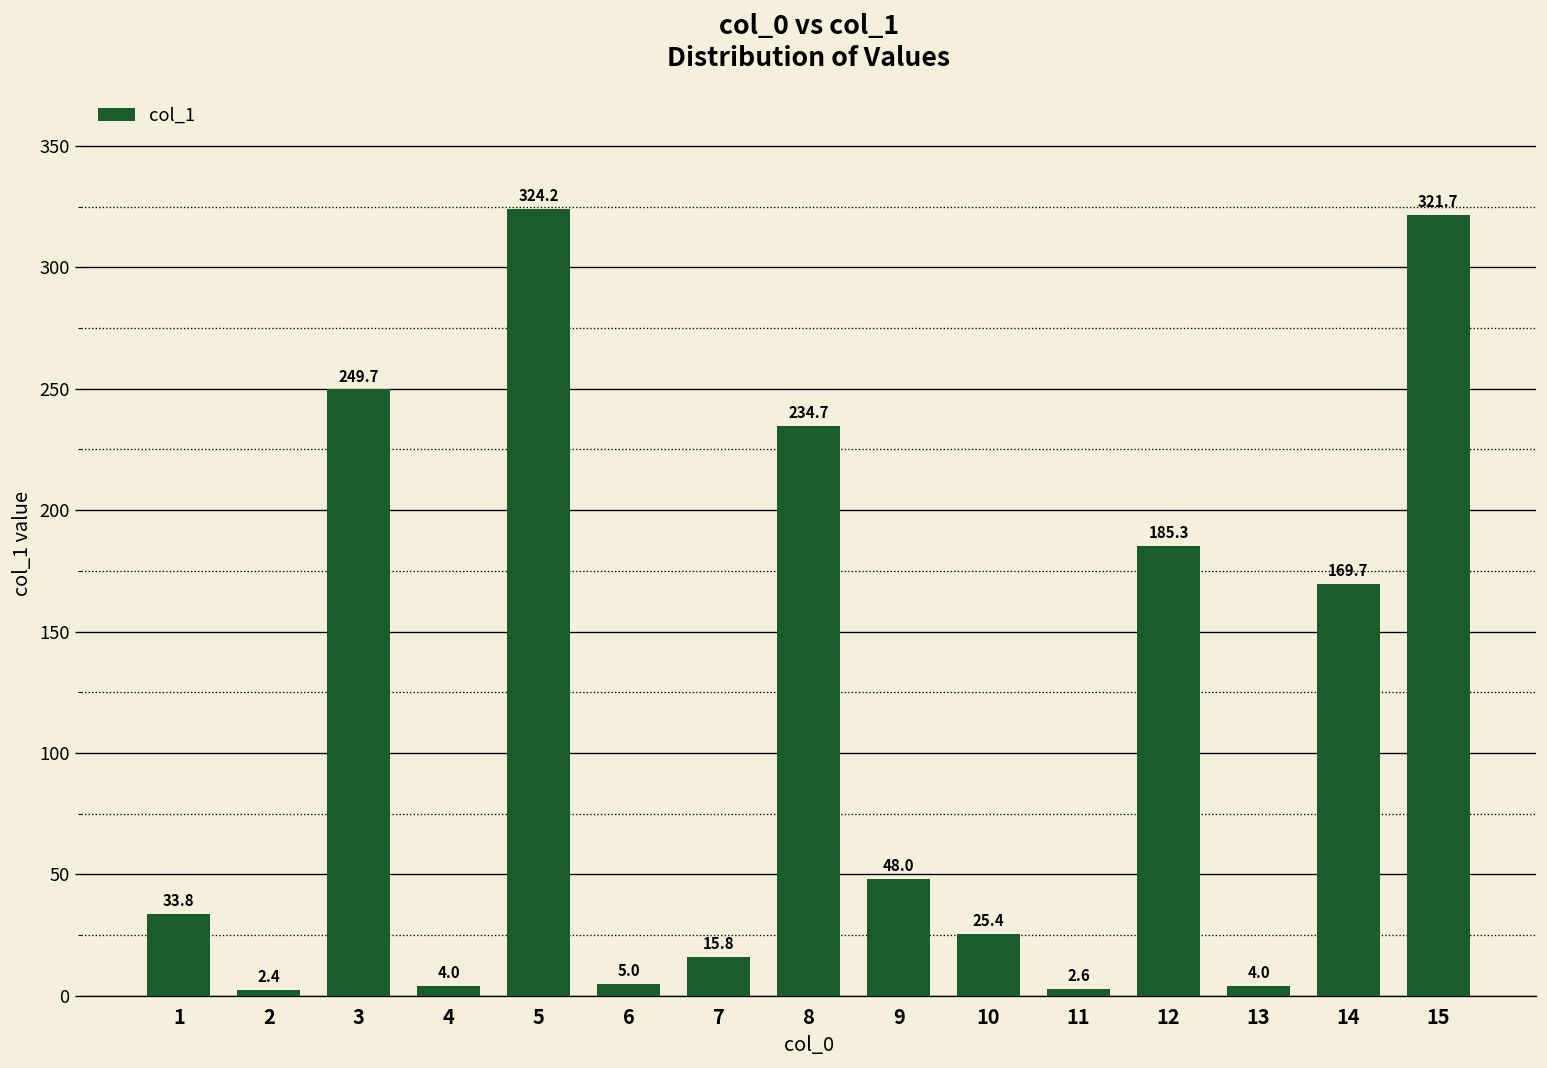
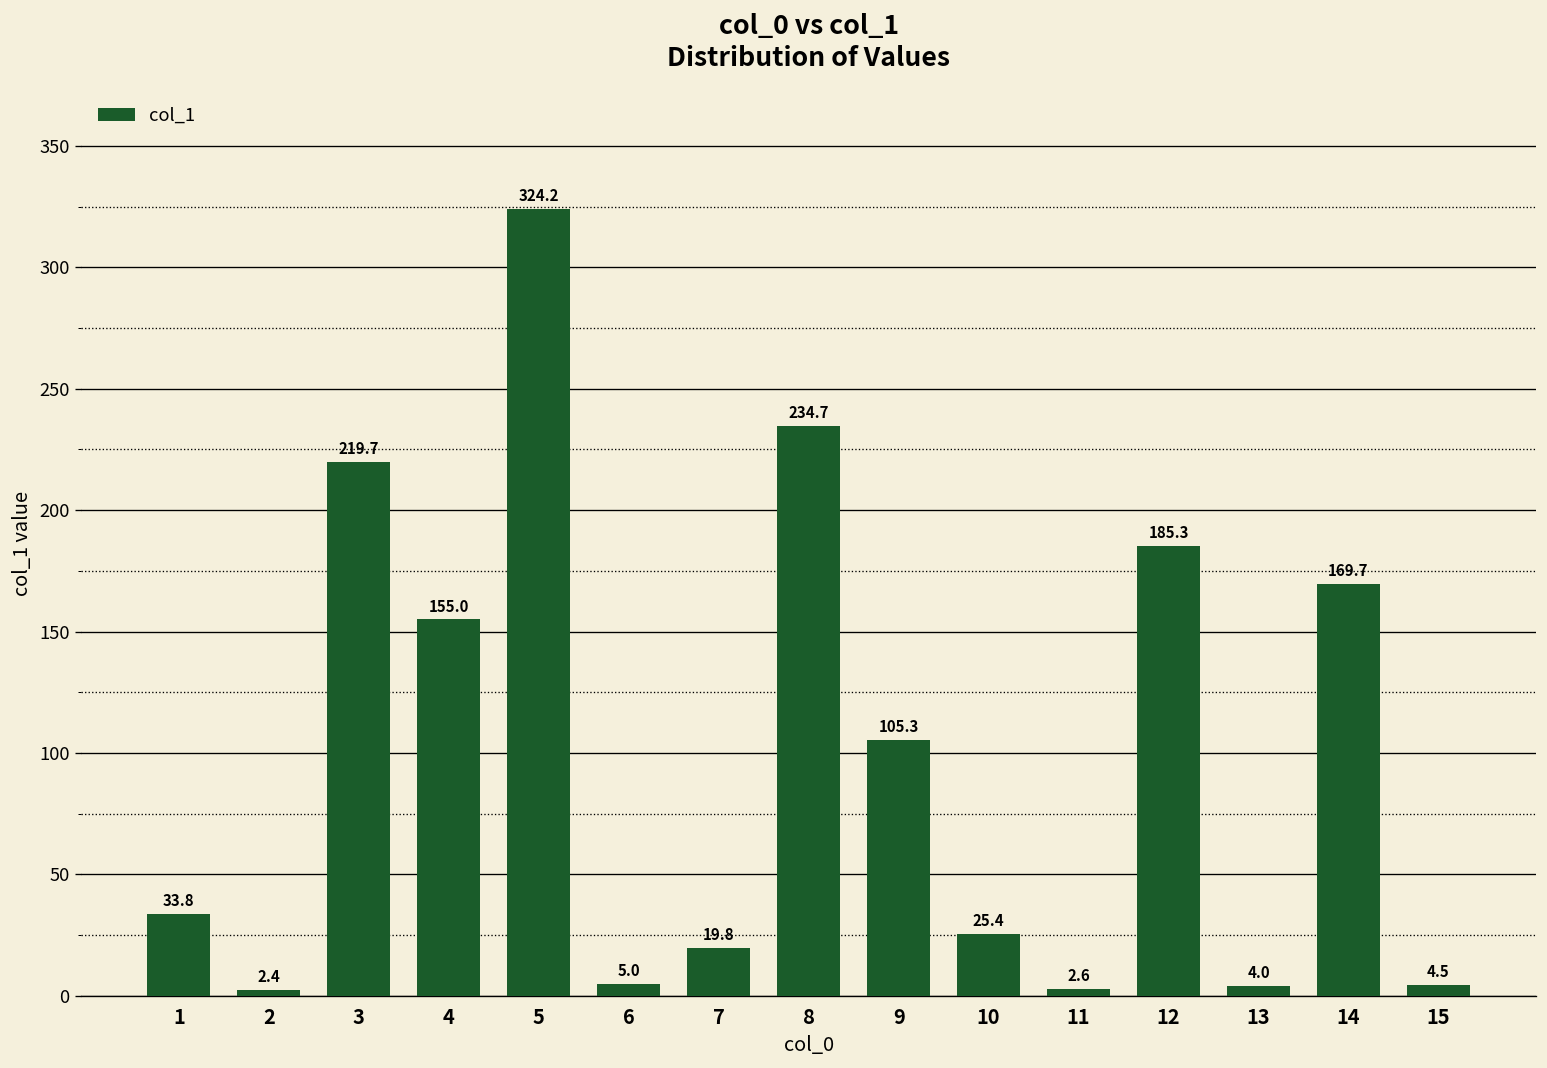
  {
    "1": 33.8,
    "2": 2.4,
-   "3": 249.7,
-   "4": 4.0,
+   "3": 219.7,
+   "4": 155.0,
    "5": 324.2,
    "6": 5.0,
-   "7": 15.8,
+   "7": 19.8,
    "8": 234.7,
-   "9": 48.0,
+   "9": 105.3,
    "10": 25.4,
    "11": 2.6,
    "12": 185.3,
    "13": 4.0,
    "14": 169.7,
-   "15": 321.7
+   "15": 4.5
  }
